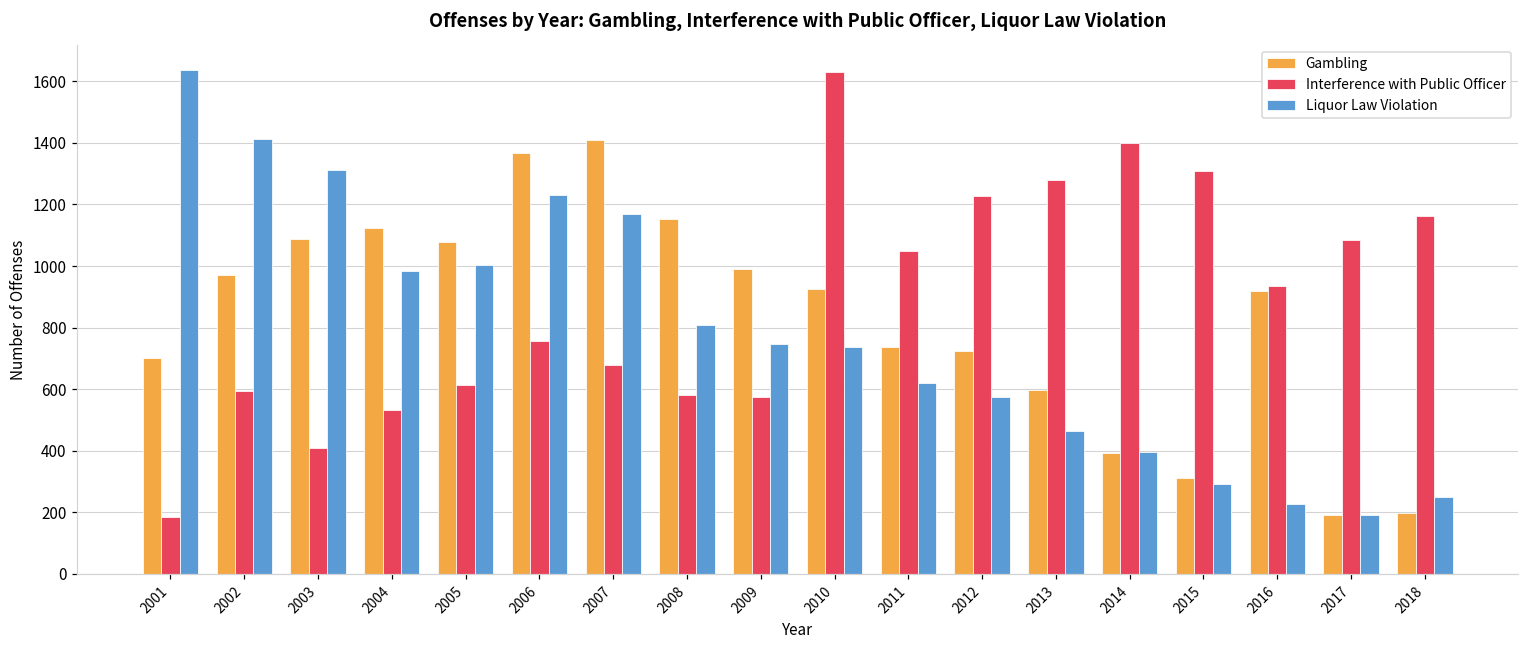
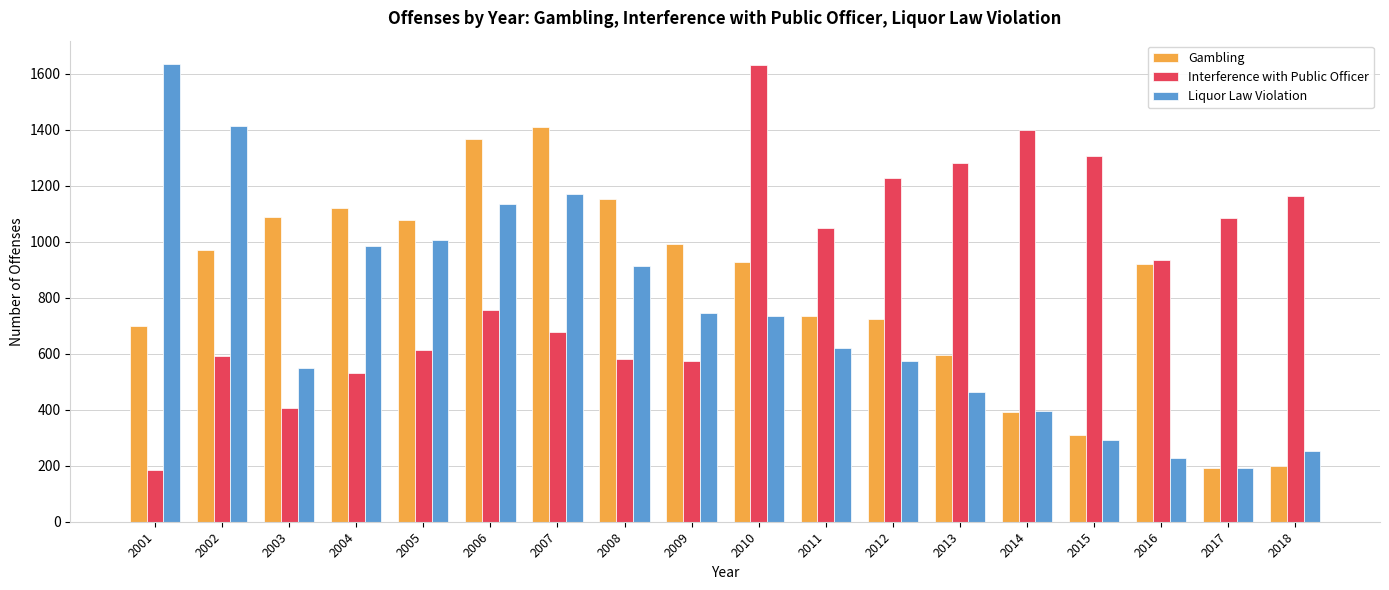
  {
    "Gambling": {
      "2001": 700,
      "2002": 970,
      "2003": 1090,
      "2004": 1120,
      "2005": 1080,
      "2006": 1370,
      "2007": 1410,
      "2008": 1150,
      "2009": 990,
      "2010": 930,
      "2011": 740,
      "2012": 720,
      "2013": 600,
      "2014": 390,
      "2015": 310,
      "2016": 920,
      "2017": 190,
      "2018": 200
    },
    "Interference with Public Officer": {
      "2001": 180,
      "2002": 590,
      "2003": 410,
      "2004": 530,
      "2005": 620,
      "2006": 760,
      "2007": 680,
      "2008": 580,
      "2009": 570,
      "2010": 1630,
      "2011": 1050,
      "2012": 1230,
      "2013": 1280,
      "2014": 1400,
      "2015": 1310,
      "2016": 940,
      "2017": 1090,
      "2018": 1160
    },
    "Liquor Law Violation": {
      "2001": 1640,
      "2002": 1410,
-     "2003": 1310,
+     "2003": 550,
      "2004": 990,
      "2005": 1010,
-     "2006": 1230,
+     "2006": 1140,
      "2007": 1170,
-     "2008": 810,
+     "2008": 910,
      "2009": 750,
      "2010": 740,
      "2011": 620,
      "2012": 570,
      "2013": 470,
      "2014": 400,
      "2015": 290,
      "2016": 230,
      "2017": 190,
      "2018": 250
    }
  }
